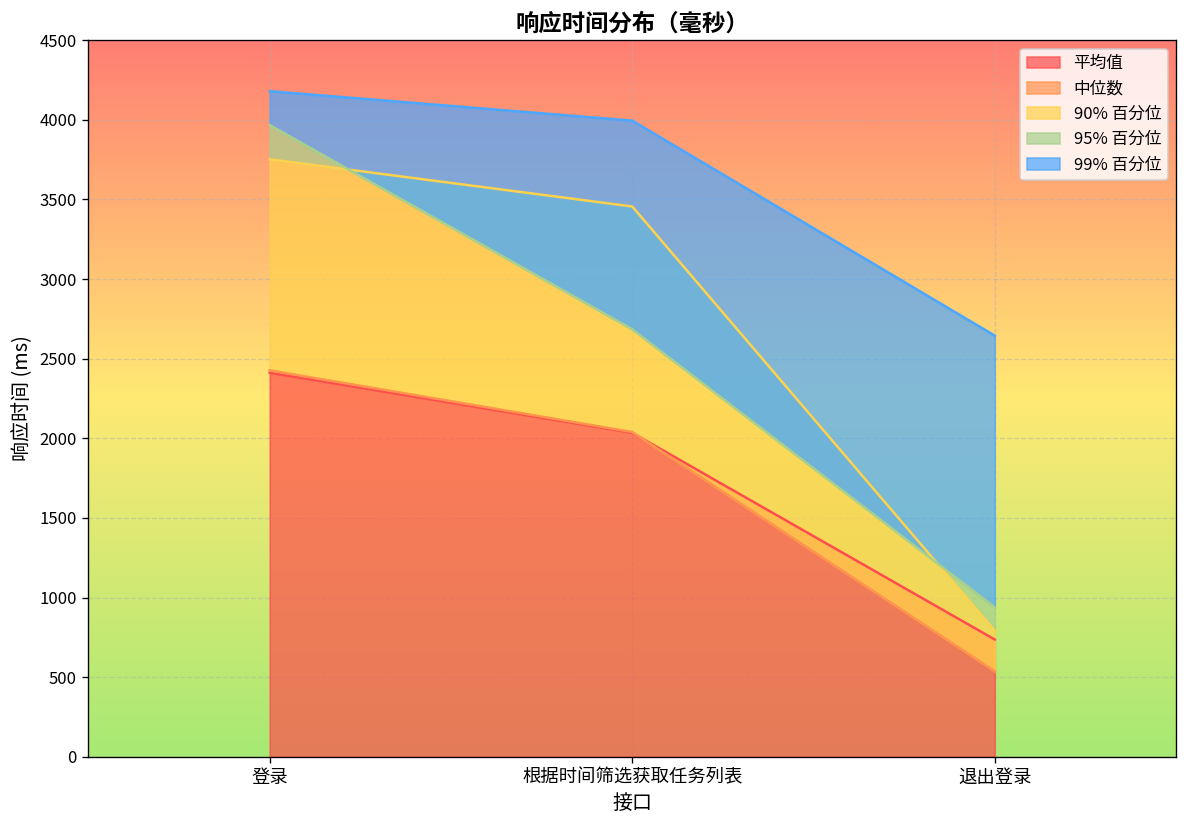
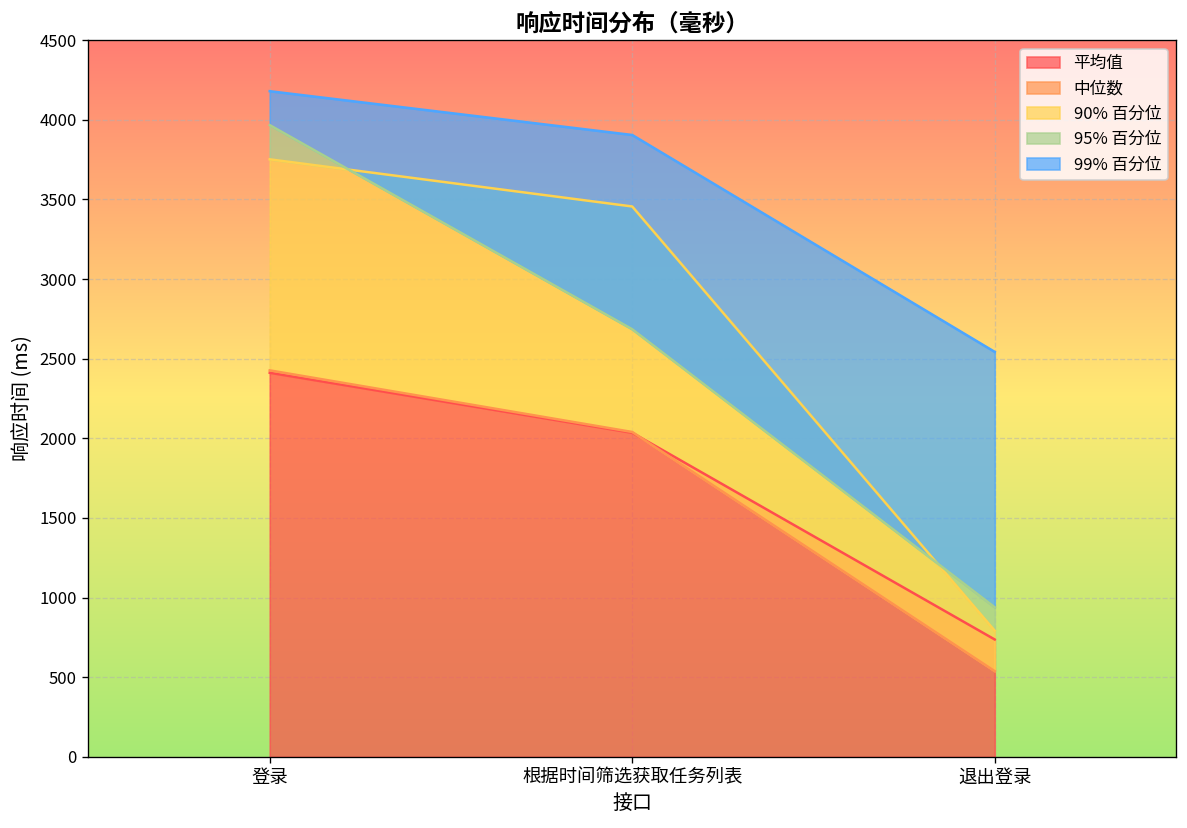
  {
    "90% 百分位": {
      "登录": 3750,
      "退出登录": 790
    },
    "99% 百分位": {
      "登录": 4180,
-     "根据时间筛选获取任务列表": 4000,
-     "退出登录": 2650
+     "根据时间筛选获取任务列表": 3910,
+     "退出登录": 2540
    }
  }
